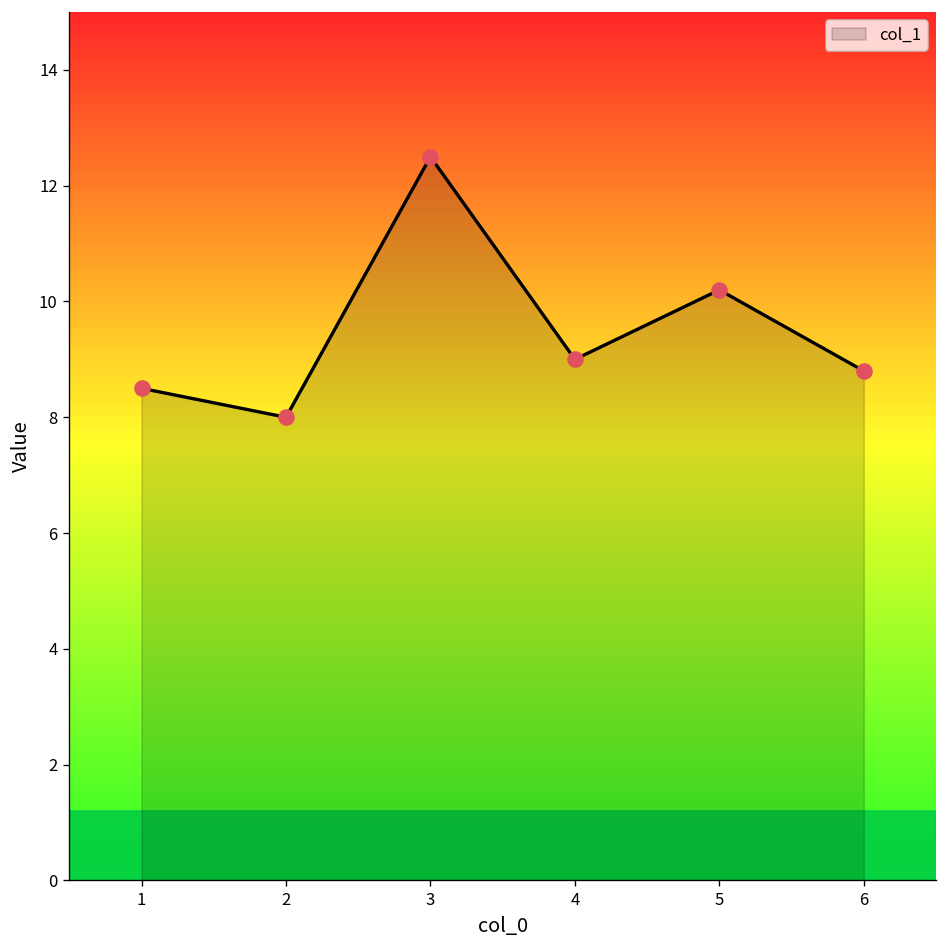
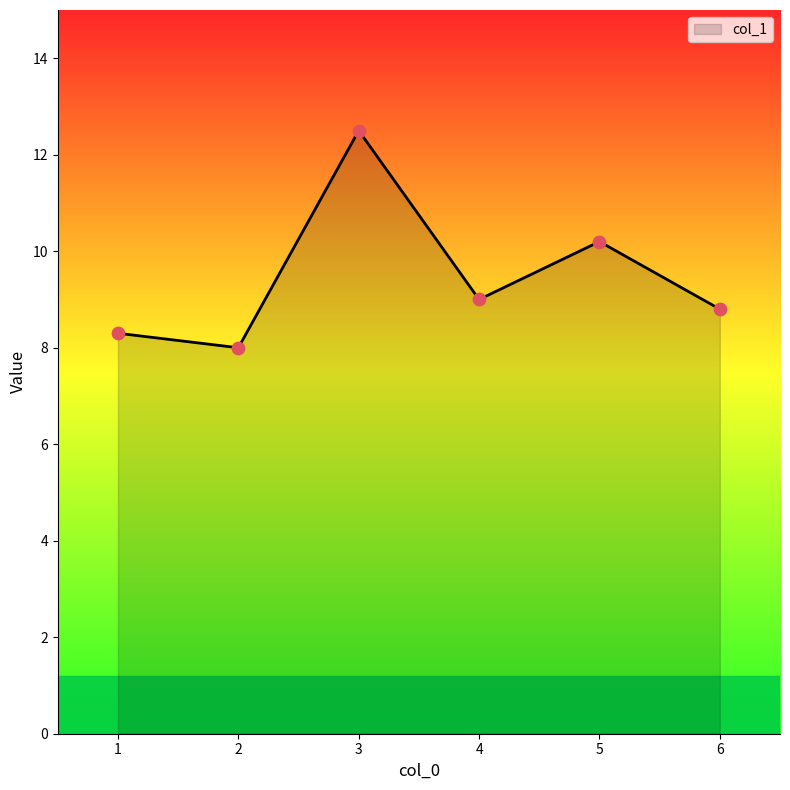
  {
-   "1": 8.5,
+   "1": 8.3,
    "2": 8.0,
    "3": 12.5,
    "4": 9.0,
    "5": 10.2,
    "6": 8.8
  }
